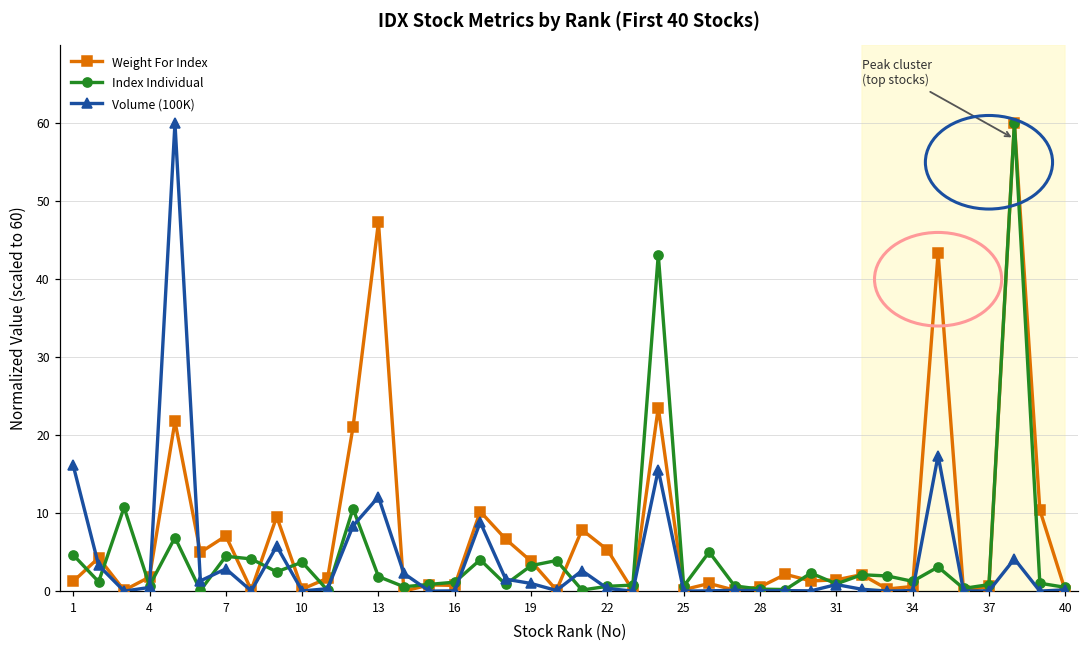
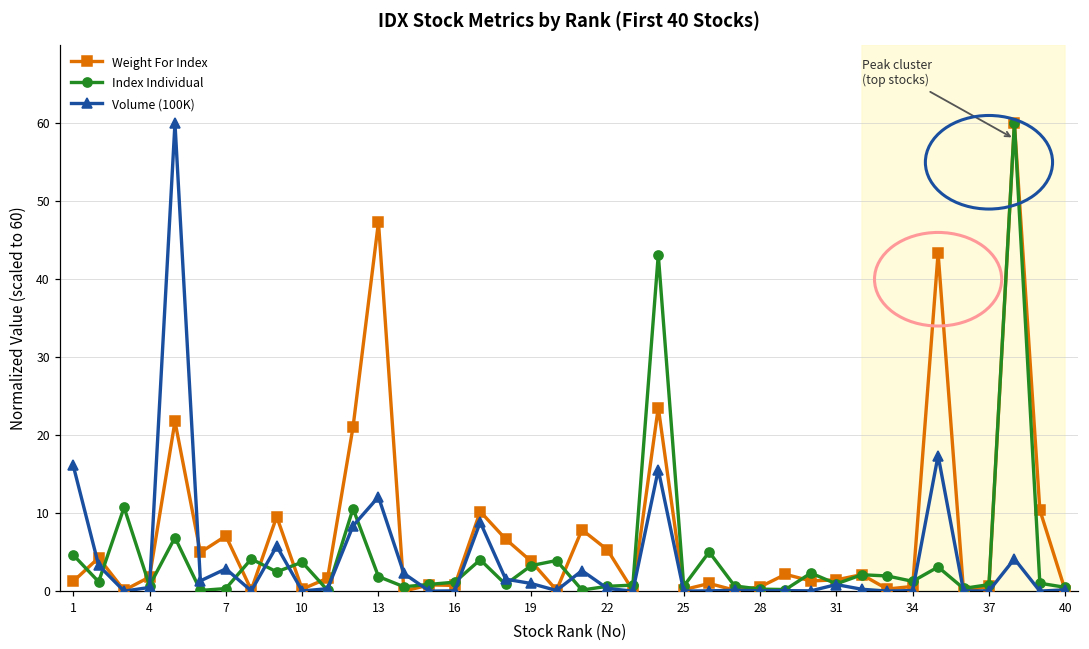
  {
    "Weight For Index": {
      "1": 1,
      "4": 2,
      "7": 7,
      "13": 47,
      "16": 1,
      "19": 4,
      "22": 5,
      "31": 1,
      "34": 1
    },
    "Index Individual": {
      "1": 5,
-     "7": 4,
+     "7": 0,
      "10": 4,
      "13": 2,
      "16": 1,
      "19": 3,
      "25": 1,
      "34": 1
    },
    "Volume (100K)": {
      "1": 16,
      "7": 3,
      "13": 12,
      "16": 0,
      "19": 1,
      "34": 0,
      "37": 0
    }
  }
